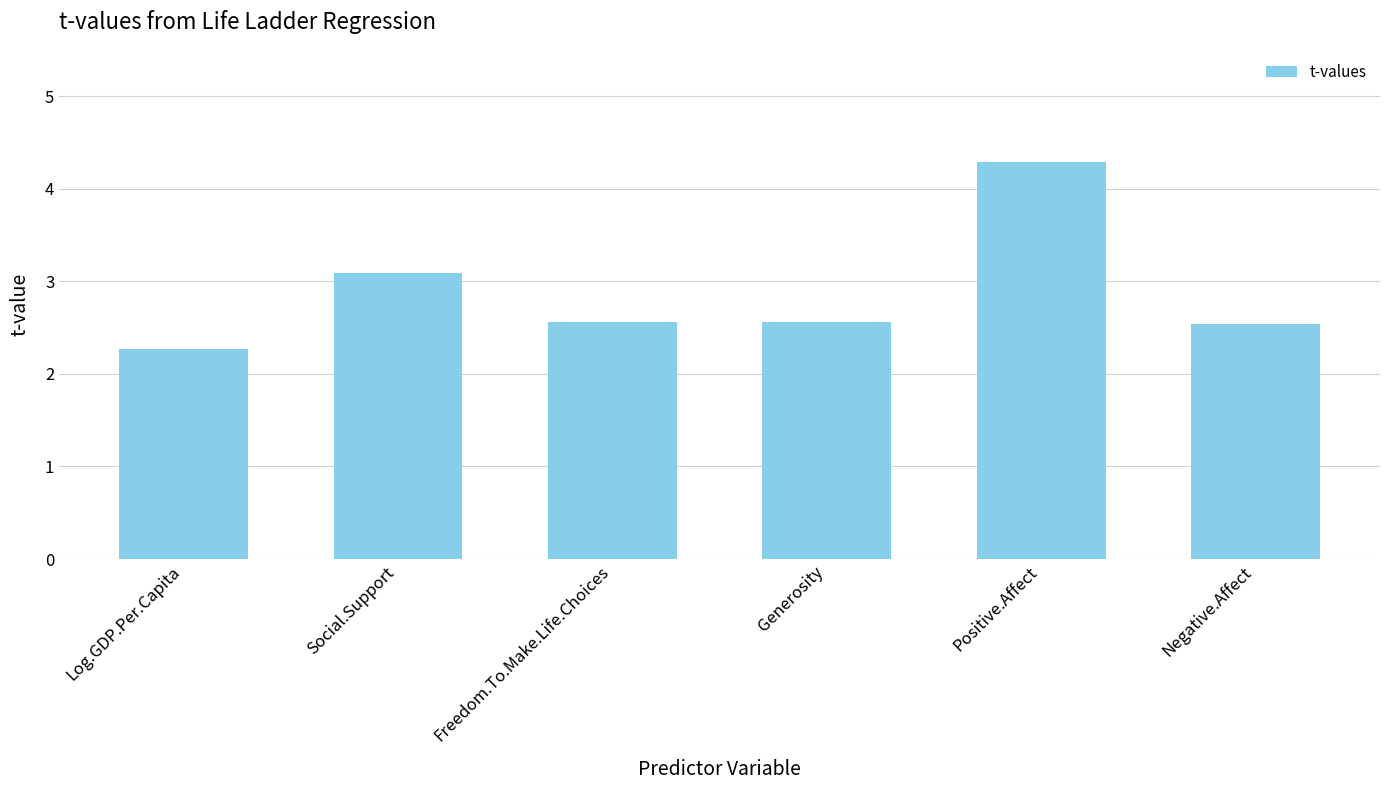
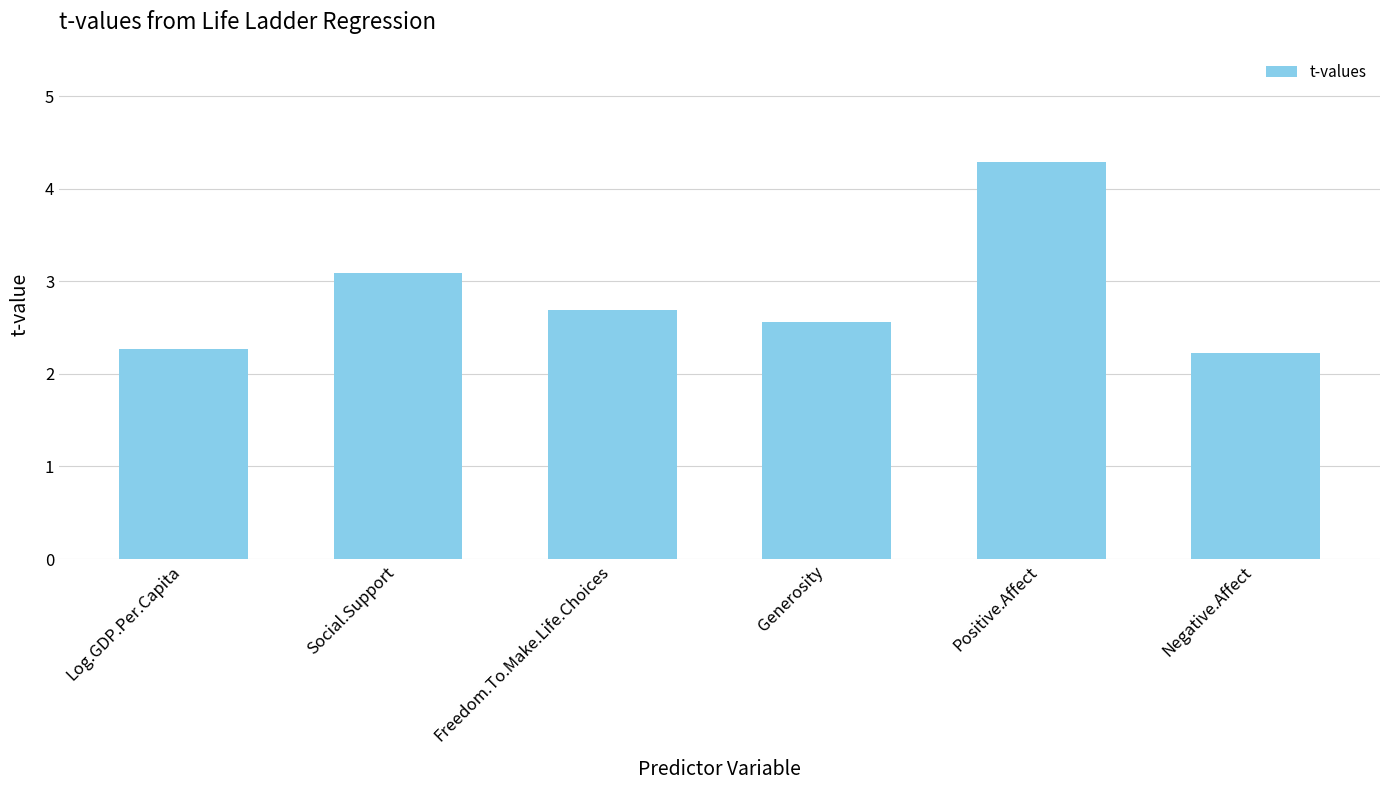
  {
    "Log.GDP.Per.Capita": 2.3,
    "Social.Support": 3.1,
-   "Freedom.To.Make.Life.Choices": 2.6,
+   "Freedom.To.Make.Life.Choices": 2.7,
    "Generosity": 2.6,
    "Positive.Affect": 4.3,
-   "Negative.Affect": 2.5
+   "Negative.Affect": 2.2
  }
